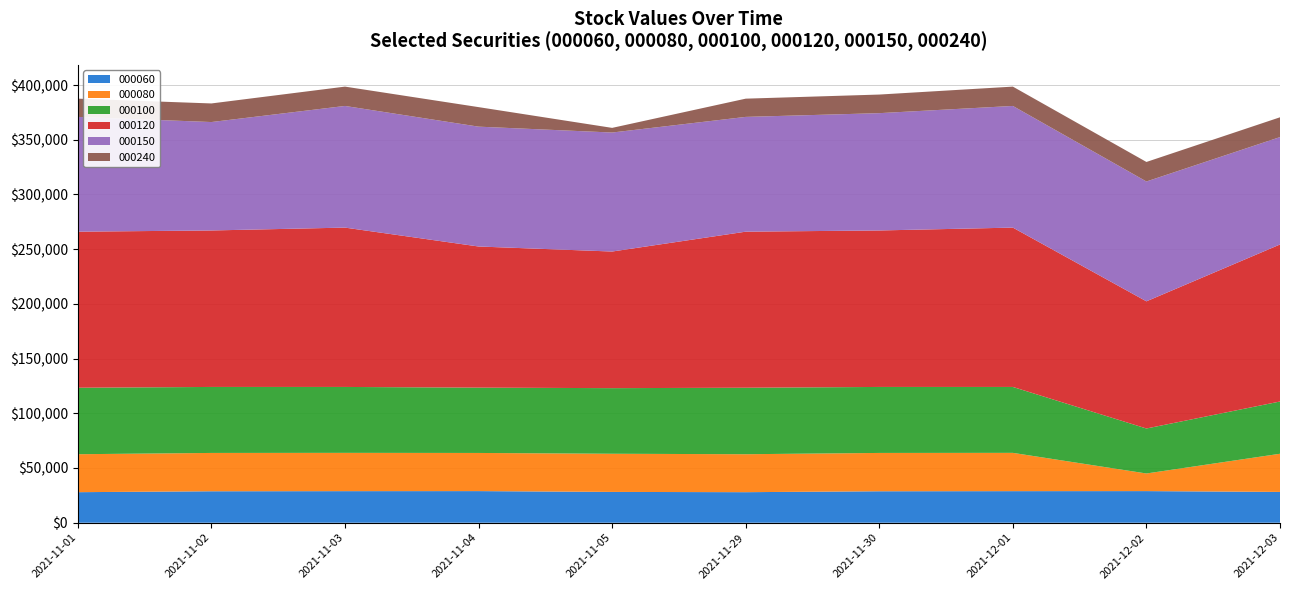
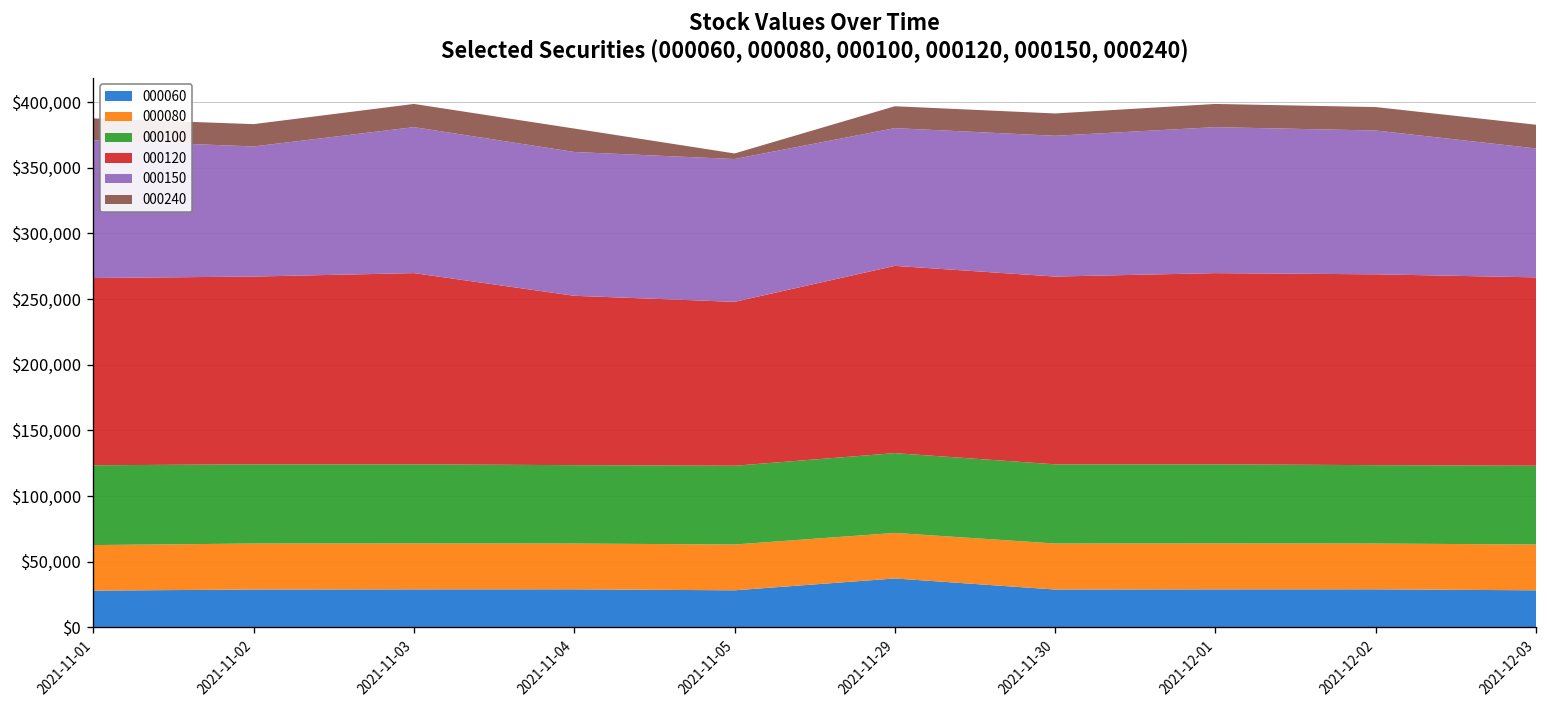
  {
    "000060": {
      "2021-11-01": "$28,000",
      "2021-11-02": "$29,000",
      "2021-11-03": "$29,000",
      "2021-11-04": "$29,000",
      "2021-11-05": "$28,000",
-     "2021-11-29": "$28,000",
+     "2021-11-29": "$37,000",
      "2021-11-30": "$29,000",
      "2021-12-01": "$29,000",
      "2021-12-02": "$29,000",
      "2021-12-03": "$28,000"
    },
    "000080": {
      "2021-11-01": "$35,000",
      "2021-11-02": "$35,000",
      "2021-11-03": "$35,000",
      "2021-11-04": "$35,000",
      "2021-11-05": "$35,000",
      "2021-11-29": "$35,000",
      "2021-11-30": "$35,000",
      "2021-12-01": "$35,000",
-     "2021-12-02": "$16,000",
+     "2021-12-02": "$35,000",
      "2021-12-03": "$35,000"
    },
    "000100": {
      "2021-11-01": "$61,000",
      "2021-11-02": "$60,000",
      "2021-11-03": "$60,000",
      "2021-11-04": "$60,000",
      "2021-11-05": "$60,000",
      "2021-11-29": "$61,000",
      "2021-11-30": "$60,000",
      "2021-12-01": "$60,000",
-     "2021-12-02": "$41,000",
-     "2021-12-03": "$48,000"
+     "2021-12-02": "$60,000",
+     "2021-12-03": "$60,000"
    },
    "000120": {
      "2021-11-01": "$143,000",
      "2021-11-02": "$143,000",
      "2021-11-03": "$146,000",
      "2021-11-04": "$129,000",
      "2021-11-05": "$125,000",
      "2021-11-29": "$143,000",
      "2021-11-30": "$143,000",
      "2021-12-01": "$146,000",
-     "2021-12-02": "$116,000",
+     "2021-12-02": "$145,000",
      "2021-12-03": "$144,000"
    },
    "000150": {
      "2021-11-01": "$105,000",
      "2021-11-02": "$99,000",
      "2021-11-03": "$111,000",
      "2021-11-04": "$110,000",
      "2021-11-05": "$109,000",
      "2021-11-29": "$105,000",
      "2021-11-30": "$107,000",
      "2021-12-01": "$111,000",
      "2021-12-02": "$110,000",
      "2021-12-03": "$98,000"
    },
    "000240": {
      "2021-11-01": "$17,000",
      "2021-11-02": "$17,000",
      "2021-11-03": "$18,000",
      "2021-11-04": "$18,000",
      "2021-11-05": "$4,000",
      "2021-11-29": "$17,000",
      "2021-11-30": "$17,000",
      "2021-12-01": "$18,000",
      "2021-12-02": "$18,000",
      "2021-12-03": "$18,000"
    }
  }
